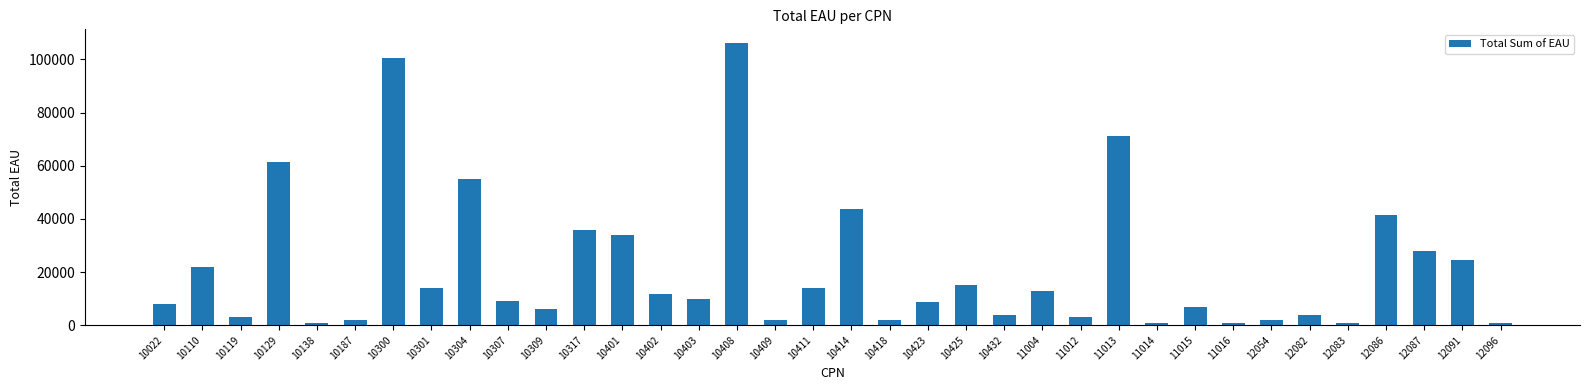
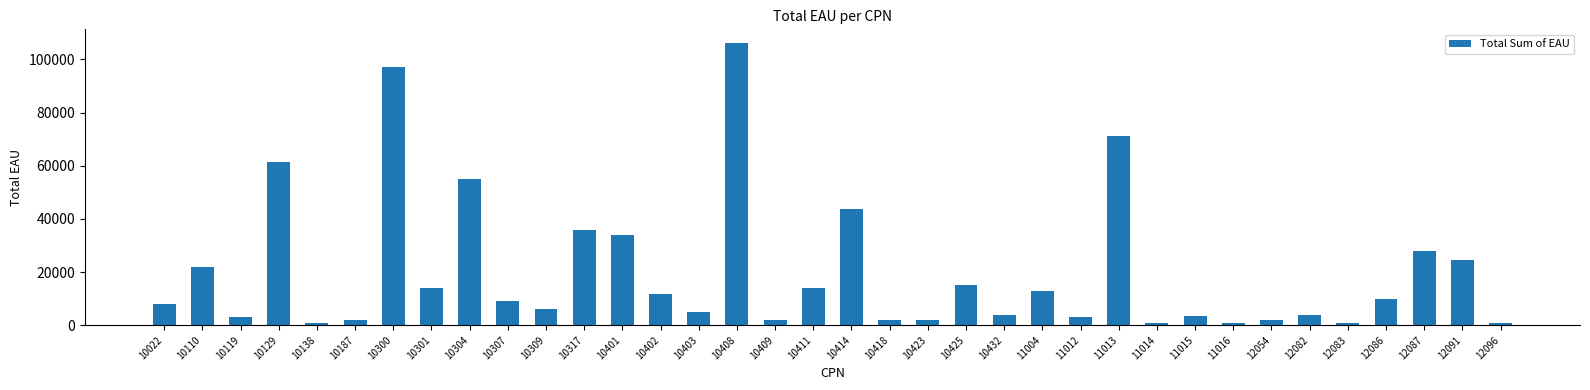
  {
    "10022": 8000,
    "10110": 22000,
    "10119": 3000,
    "10129": 61000,
    "10138": 1000,
    "10187": 2000,
-   "10300": 100000,
+   "10300": 97000,
    "10301": 14000,
    "10304": 55000,
    "10307": 9000,
    "10309": 6000,
    "10317": 36000,
    "10401": 34000,
    "10402": 12000,
-   "10403": 10000,
+   "10403": 5000,
    "10408": 106000,
    "10409": 2000,
    "10411": 14000,
    "10414": 44000,
    "10418": 2000,
-   "10423": 9000,
+   "10423": 2000,
    "10425": 15000,
    "10432": 4000,
    "11004": 13000,
    "11012": 3000,
    "11013": 71000,
    "11014": 1000,
-   "11015": 7000,
+   "11015": 4000,
    "11016": 1000,
    "12054": 2000,
    "12082": 4000,
    "12083": 1000,
-   "12086": 41000,
+   "12086": 10000,
    "12087": 28000,
    "12091": 25000,
    "12096": 1000
  }
